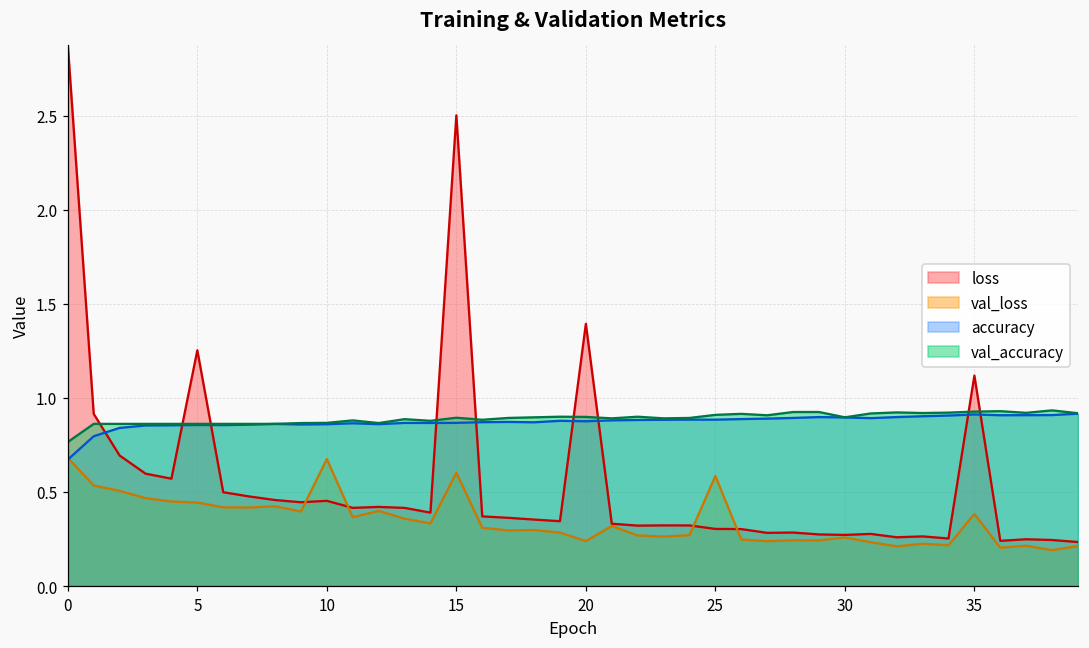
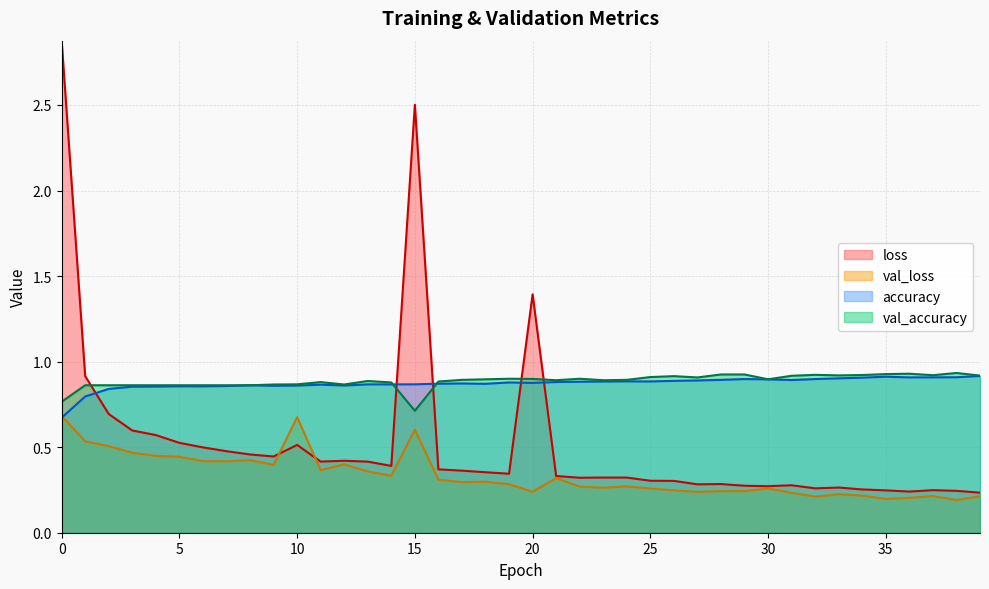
  {
    "loss": {
      "0": 2.88,
-     "5": 1.25,
-     "10": 0.45,
+     "5": 0.53,
+     "10": 0.51,
      "15": 2.50,
      "20": 1.39,
      "25": 0.30,
-     "35": 1.12
+     "35": 0.25
    },
    "val_loss": {
      "5": 0.44,
      "10": 0.68,
      "15": 0.60,
      "20": 0.24,
-     "25": 0.59,
-     "35": 0.38
+     "25": 0.26,
+     "35": 0.20
    },
    "accuracy": {
      "15": 0.87,
      "20": 0.88,
      "25": 0.88,
      "35": 0.91
    },
    "val_accuracy": {
      "0": 0.77,
-     "15": 0.89,
+     "15": 0.71,
      "20": 0.90,
      "25": 0.91,
      "35": 0.93
    }
  }
